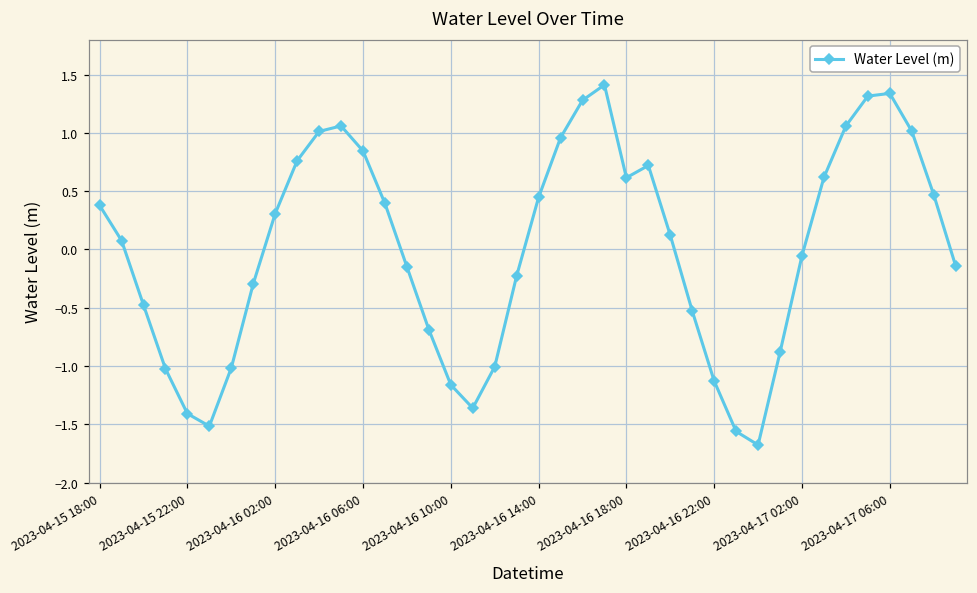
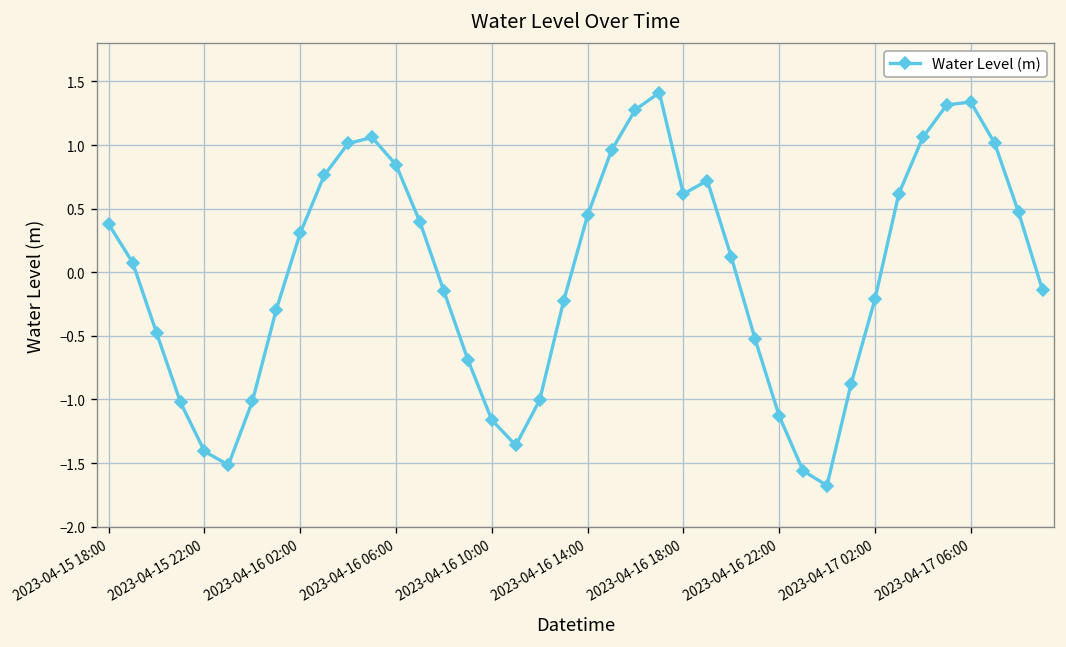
  {
    "2023-04-15 18:00": 0.38,
    "2023-04-15 22:00": -1.41,
    "2023-04-16 02:00": 0.31,
    "2023-04-16 06:00": 0.84,
    "2023-04-16 10:00": -1.16,
    "2023-04-16 14:00": 0.45,
    "2023-04-16 18:00": 0.62,
    "2023-04-16 22:00": -1.13,
-   "2023-04-17 02:00": -0.05,
+   "2023-04-17 02:00": -0.21,
    "2023-04-17 06:00": 1.34
  }
